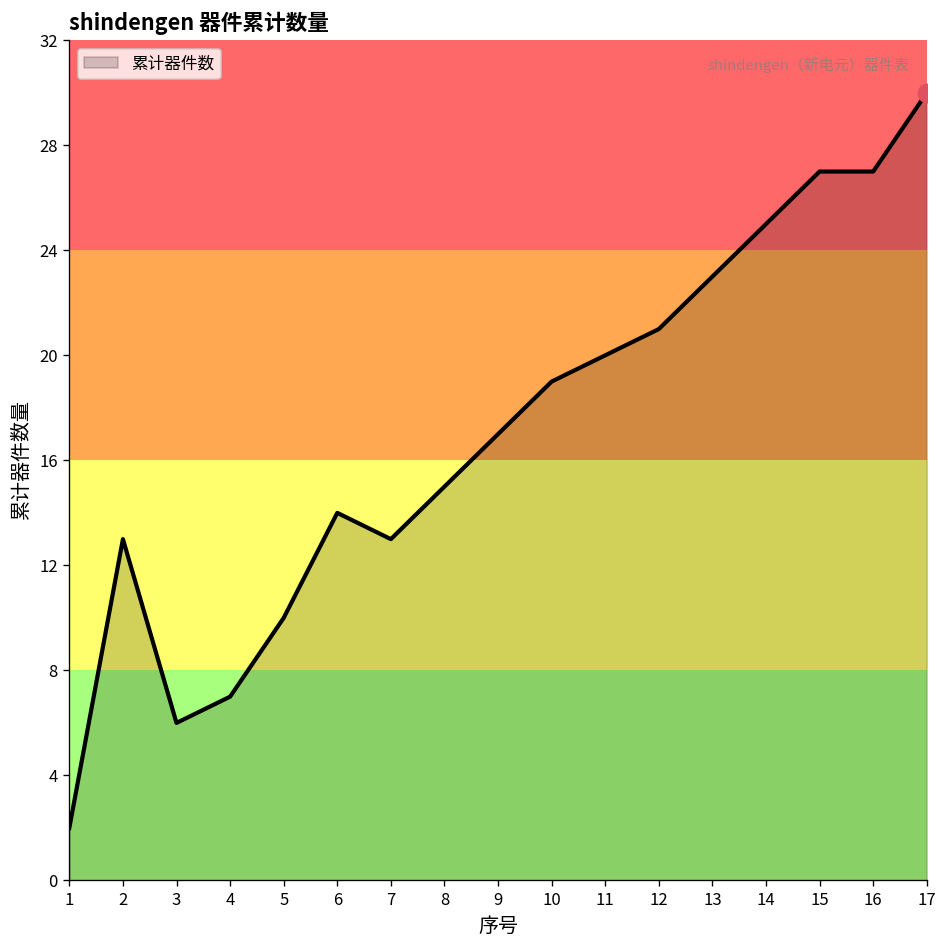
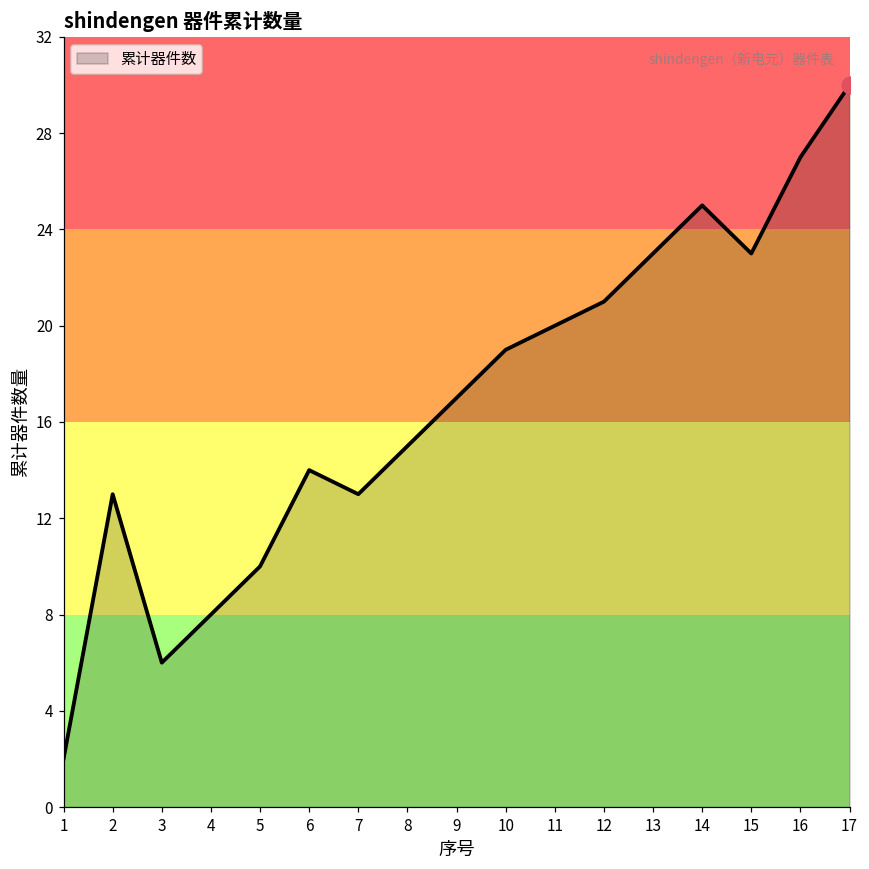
  {
    "累计器件数": {
      "1": 2,
      "2": 13,
      "3": 6,
-     "4": 7,
+     "4": 8,
      "5": 10,
      "6": 14,
      "7": 13,
      "8": 15,
      "9": 17,
      "10": 19,
      "11": 20,
      "12": 21,
      "13": 23,
      "14": 25,
-     "15": 27,
+     "15": 23,
      "16": 27
    }
  }
